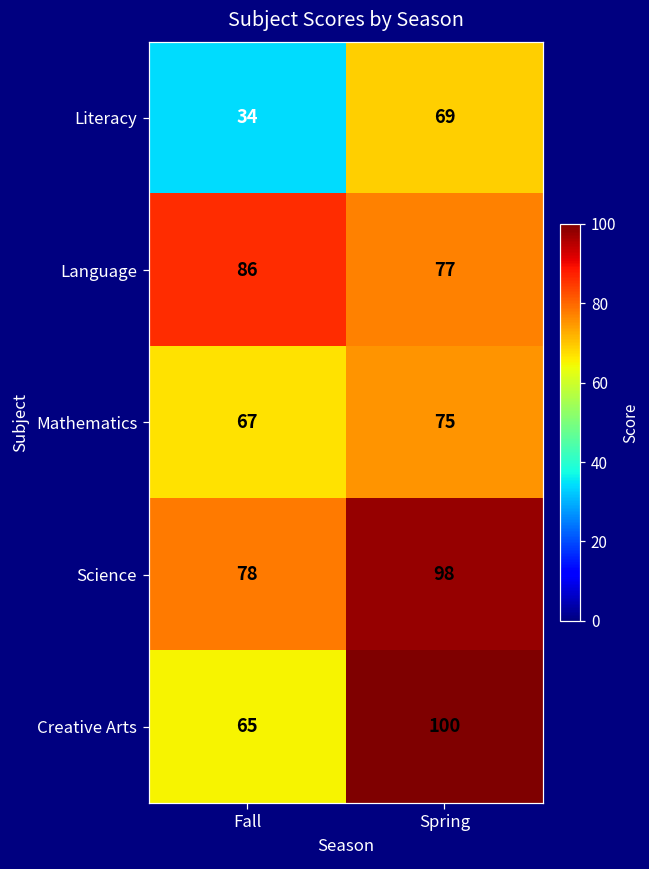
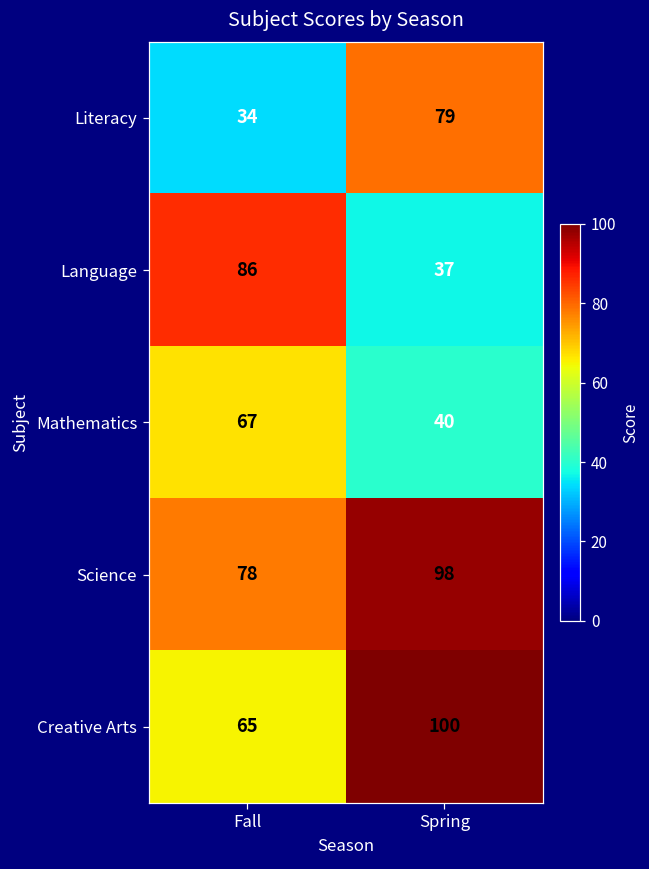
  {
    "Literacy": {
      "Fall": 34,
-     "Spring": 69
+     "Spring": 79
    },
    "Language": {
      "Fall": 86,
-     "Spring": 77
+     "Spring": 37
    },
    "Mathematics": {
      "Fall": 67,
-     "Spring": 75
+     "Spring": 40
    },
    "Science": {
      "Fall": 78,
      "Spring": 98
    },
    "Creative Arts": {
      "Fall": 65,
      "Spring": 100
    }
  }
